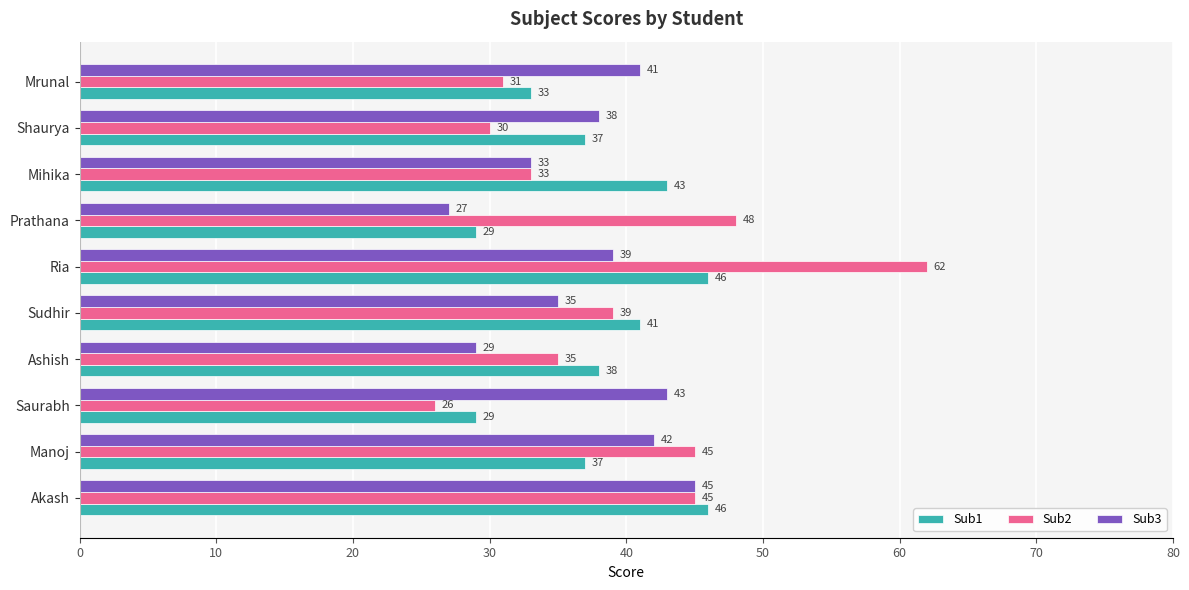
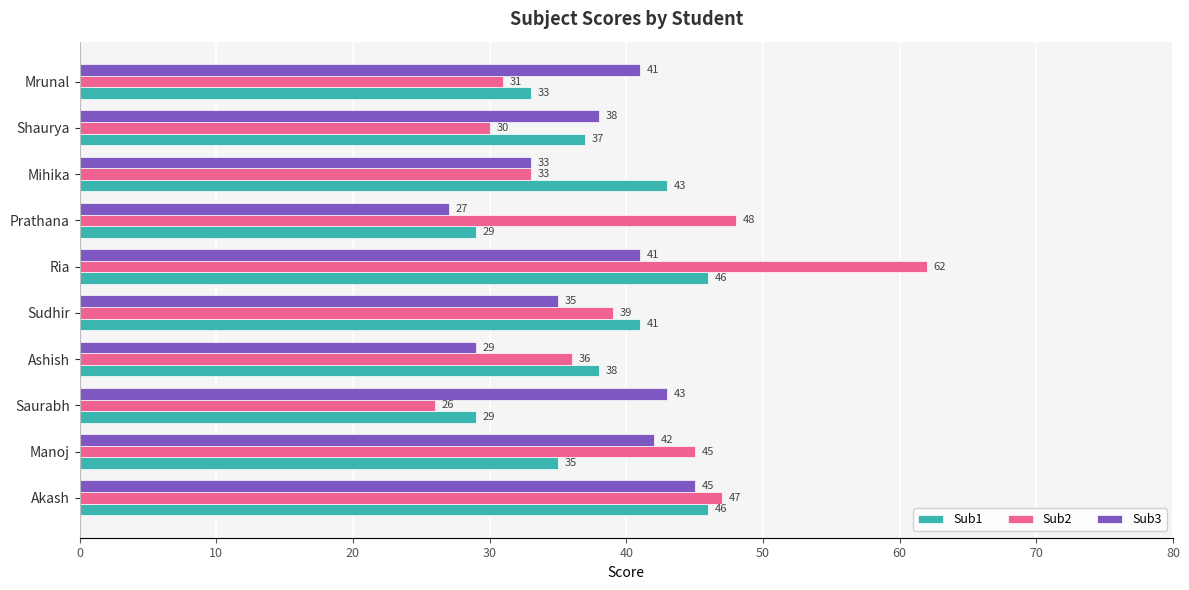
  {
    "Sub1": {
      "Mrunal": 33,
      "Shaurya": 37,
      "Mihika": 43,
      "Prathana": 29,
      "Ria": 46,
      "Sudhir": 41,
      "Ashish": 38,
      "Saurabh": 29,
-     "Manoj": 37,
+     "Manoj": 35,
      "Akash": 46
    },
    "Sub2": {
      "Mrunal": 31,
      "Shaurya": 30,
      "Mihika": 33,
      "Prathana": 48,
      "Ria": 62,
      "Sudhir": 39,
-     "Ashish": 35,
+     "Ashish": 36,
      "Saurabh": 26,
      "Manoj": 45,
-     "Akash": 45
+     "Akash": 47
    },
    "Sub3": {
      "Mrunal": 41,
      "Shaurya": 38,
      "Mihika": 33,
      "Prathana": 27,
-     "Ria": 39,
+     "Ria": 41,
      "Sudhir": 35,
      "Ashish": 29,
      "Saurabh": 43,
      "Manoj": 42,
      "Akash": 45
    }
  }
